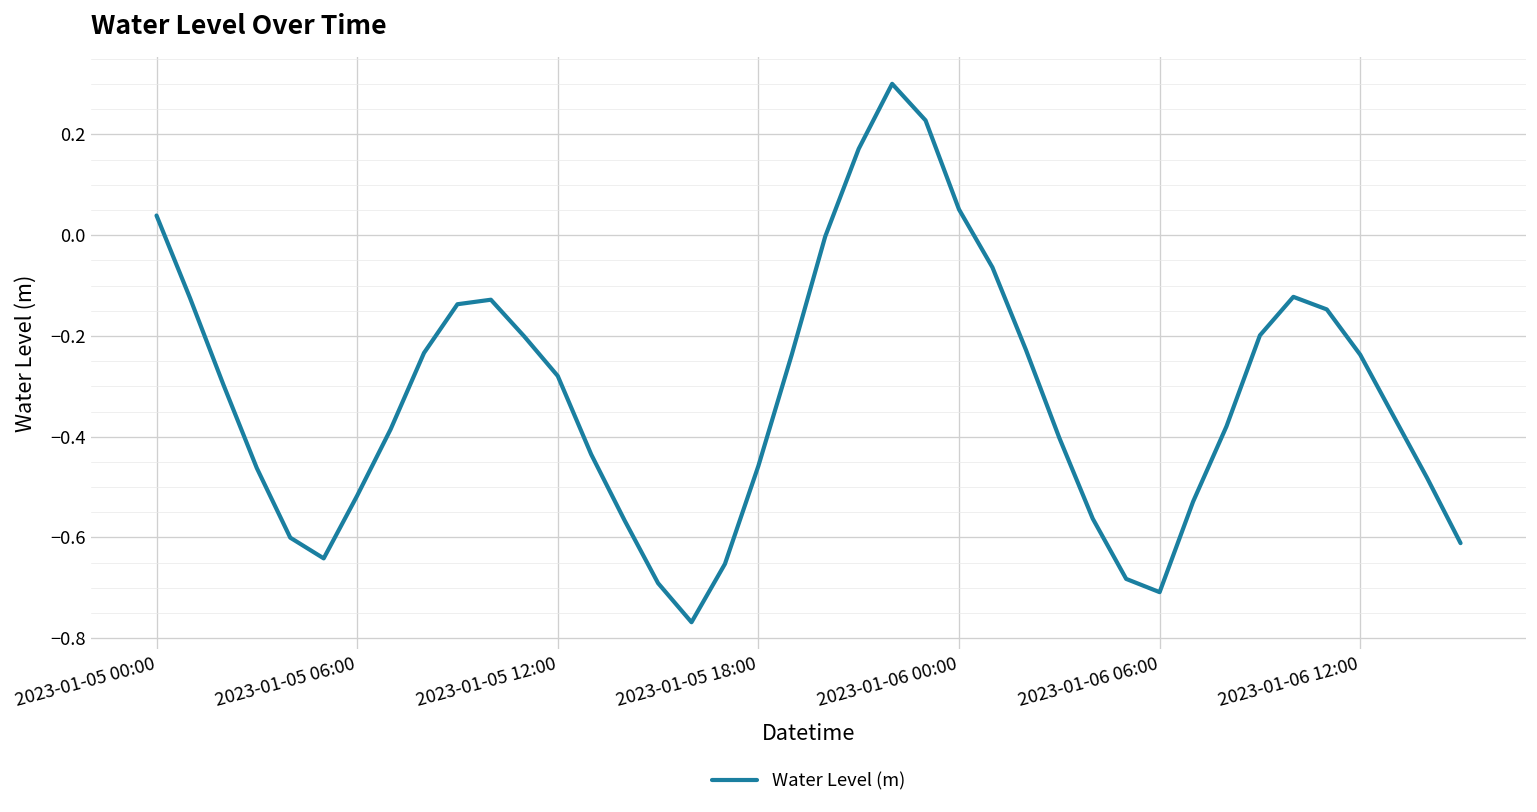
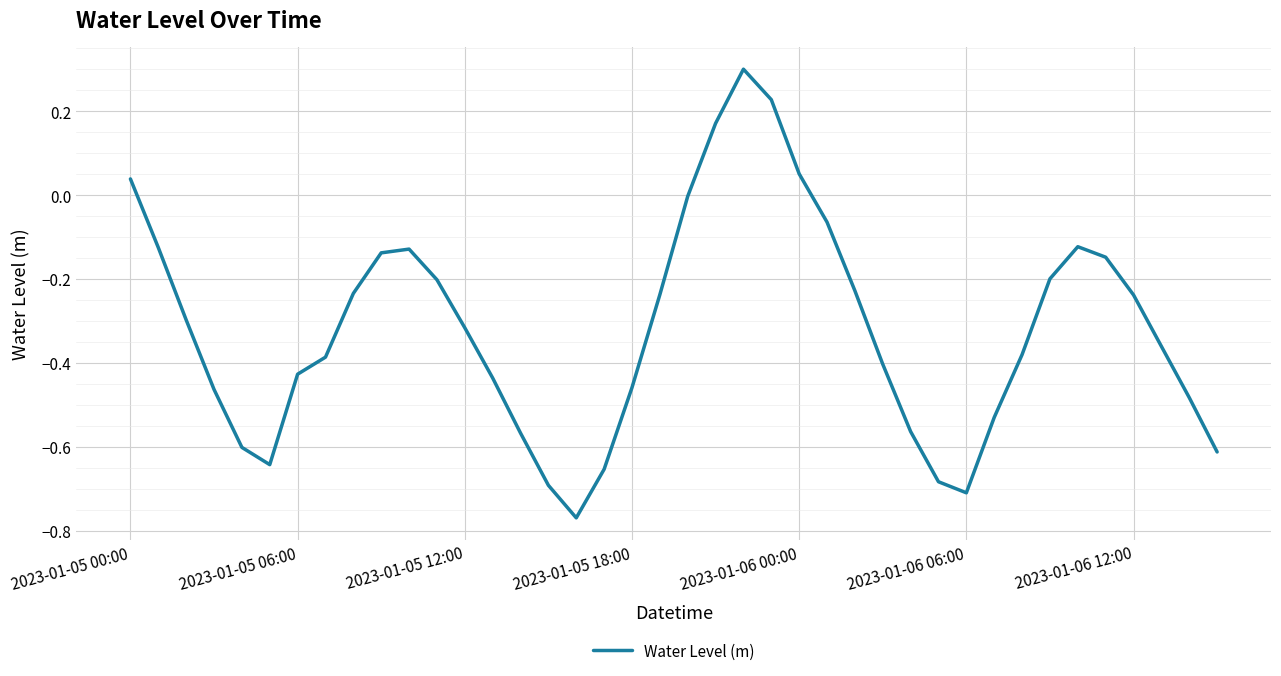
  {
    "2023-01-05 00:00": 0.04,
-   "2023-01-05 06:00": -0.52,
-   "2023-01-05 12:00": -0.28,
+   "2023-01-05 06:00": -0.43,
+   "2023-01-05 12:00": -0.32,
    "2023-01-05 18:00": -0.46,
    "2023-01-06 00:00": 0.05,
    "2023-01-06 06:00": -0.71,
    "2023-01-06 12:00": -0.24
  }
